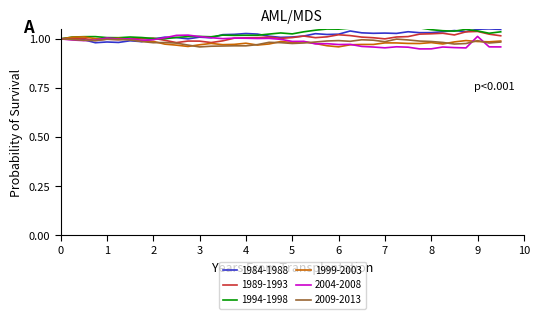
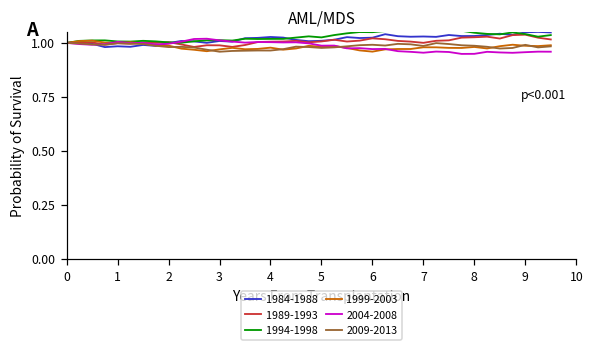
  {
    "1984-1988": {
      "1": 0.98,
      "7": 1.03
    },
    "1989-1993": {
      "3": 0.99,
      "7": 1.00
    },
    "1994-1998": {
      "5": 1.03,
      "6": 1.05,
      "8": 1.05
    },
    "1999-2003": {
      "4": 0.98
    },
    "2004-2008": {
      "7": 0.95,
      "8": 0.95,
-     "9": 1.01
+     "9": 0.96
    },
    "2009-2013": {
      "4": 0.96,
      "6": 0.99
    }
  }
